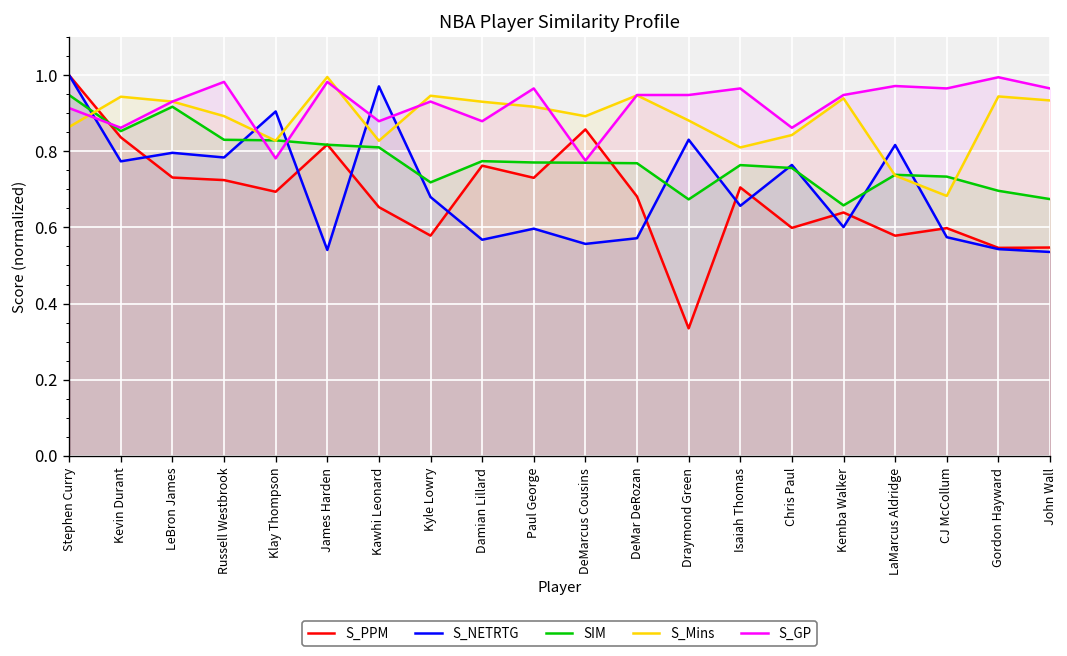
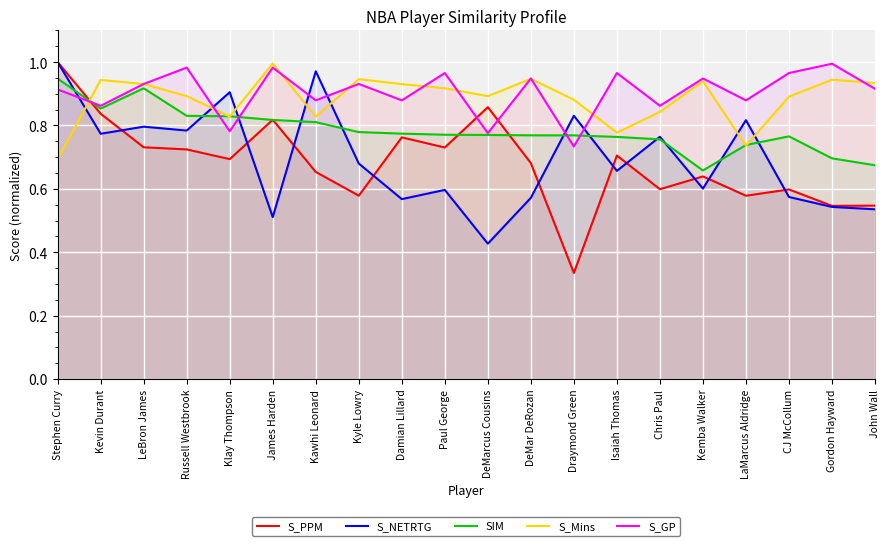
  {
    "S_PPM": {
      "Kevin Durant": 0.84,
      "LeBron James": 0.73,
      "Russell Westbrook": 0.72,
      "Klay Thompson": 0.69,
      "Kawhi Leonard": 0.65,
      "Kyle Lowry": 0.58,
      "Damian Lillard": 0.76,
      "Paul George": 0.73,
      "DeMarcus Cousins": 0.86,
      "DeMar DeRozan": 0.68,
      "Draymond Green": 0.33,
      "Isaiah Thomas": 0.71,
      "Chris Paul": 0.60,
      "Kemba Walker": 0.64,
      "LaMarcus Aldridge": 0.58,
      "CJ McCollum": 0.60,
      "John Wall": 0.55
    },
    "S_NETRTG": {
      "Kevin Durant": 0.77,
      "LeBron James": 0.80,
      "Russell Westbrook": 0.78,
      "Klay Thompson": 0.90,
-     "James Harden": 0.54,
+     "James Harden": 0.51,
      "Kawhi Leonard": 0.97,
      "Kyle Lowry": 0.68,
      "Damian Lillard": 0.57,
      "Paul George": 0.60,
-     "DeMarcus Cousins": 0.56,
+     "DeMarcus Cousins": 0.43,
      "DeMar DeRozan": 0.57,
      "Draymond Green": 0.83,
      "Isaiah Thomas": 0.66,
      "Chris Paul": 0.76,
      "Kemba Walker": 0.60,
      "LaMarcus Aldridge": 0.82,
      "CJ McCollum": 0.57,
      "John Wall": 0.54
    },
    "SIM": {
      "Stephen Curry": 0.95,
      "Kevin Durant": 0.85,
      "LeBron James": 0.92,
      "Russell Westbrook": 0.83,
      "Kawhi Leonard": 0.81,
-     "Kyle Lowry": 0.72,
+     "Kyle Lowry": 0.78,
      "Damian Lillard": 0.77,
      "Paul George": 0.77,
      "DeMar DeRozan": 0.77,
-     "Draymond Green": 0.67,
+     "Draymond Green": 0.77,
      "Isaiah Thomas": 0.76,
      "Chris Paul": 0.76,
      "Kemba Walker": 0.66,
-     "CJ McCollum": 0.73,
+     "CJ McCollum": 0.77,
      "Gordon Hayward": 0.70,
      "John Wall": 0.67
    },
    "S_Mins": {
-     "Stephen Curry": 0.86,
+     "Stephen Curry": 0.69,
      "Kevin Durant": 0.94,
      "Russell Westbrook": 0.89,
      "James Harden": 1.00,
      "Kawhi Leonard": 0.83,
      "Kyle Lowry": 0.95,
      "Damian Lillard": 0.93,
      "Paul George": 0.92,
      "DeMarcus Cousins": 0.89,
      "Draymond Green": 0.88,
-     "Isaiah Thomas": 0.81,
+     "Isaiah Thomas": 0.78,
      "Chris Paul": 0.84,
      "Kemba Walker": 0.94,
-     "CJ McCollum": 0.68,
+     "CJ McCollum": 0.89,
      "Gordon Hayward": 0.94,
      "John Wall": 0.93
    },
    "S_GP": {
      "Stephen Curry": 0.91,
      "Kevin Durant": 0.86,
      "Russell Westbrook": 0.98,
      "Klay Thompson": 0.78,
      "James Harden": 0.98,
      "Kawhi Leonard": 0.88,
      "Kyle Lowry": 0.93,
      "Damian Lillard": 0.88,
      "Paul George": 0.97,
-     "Draymond Green": 0.95,
+     "Draymond Green": 0.73,
      "Isaiah Thomas": 0.97,
      "Chris Paul": 0.86,
      "Kemba Walker": 0.95,
-     "LaMarcus Aldridge": 0.97,
+     "LaMarcus Aldridge": 0.88,
      "CJ McCollum": 0.97,
      "Gordon Hayward": 0.99,
-     "John Wall": 0.97
+     "John Wall": 0.92
    }
  }
